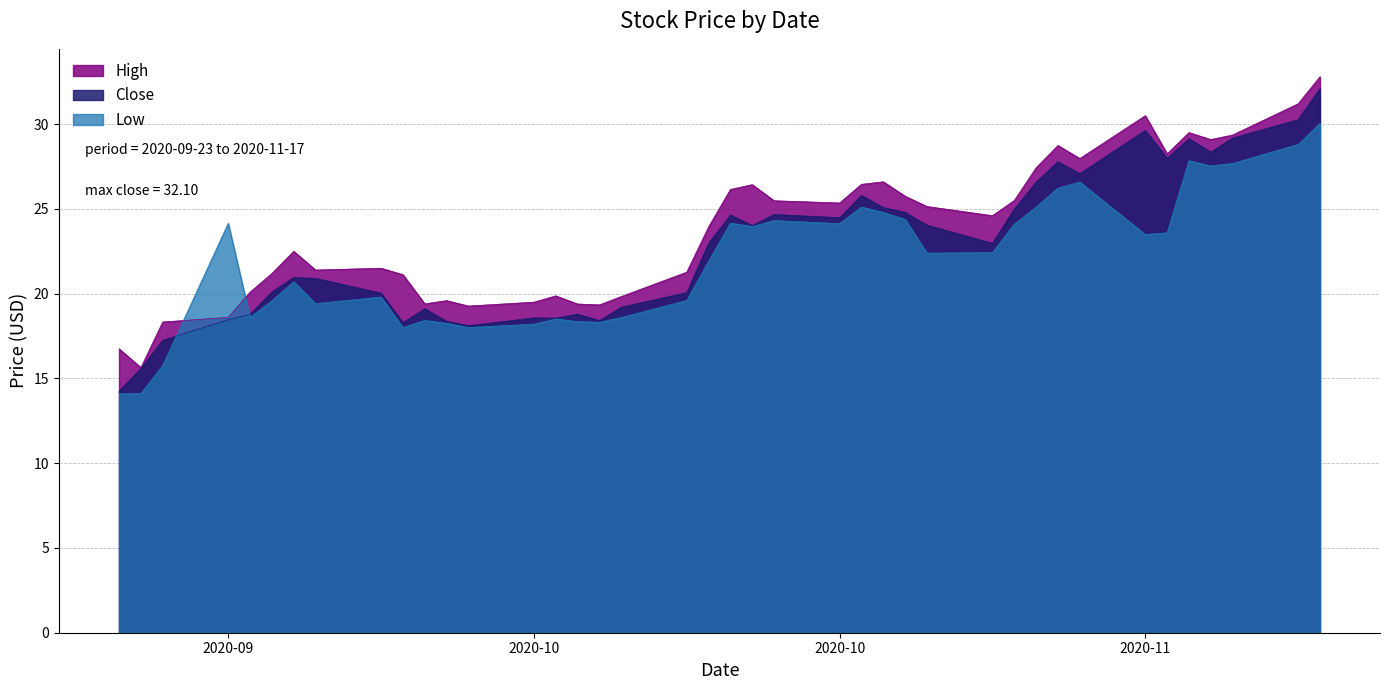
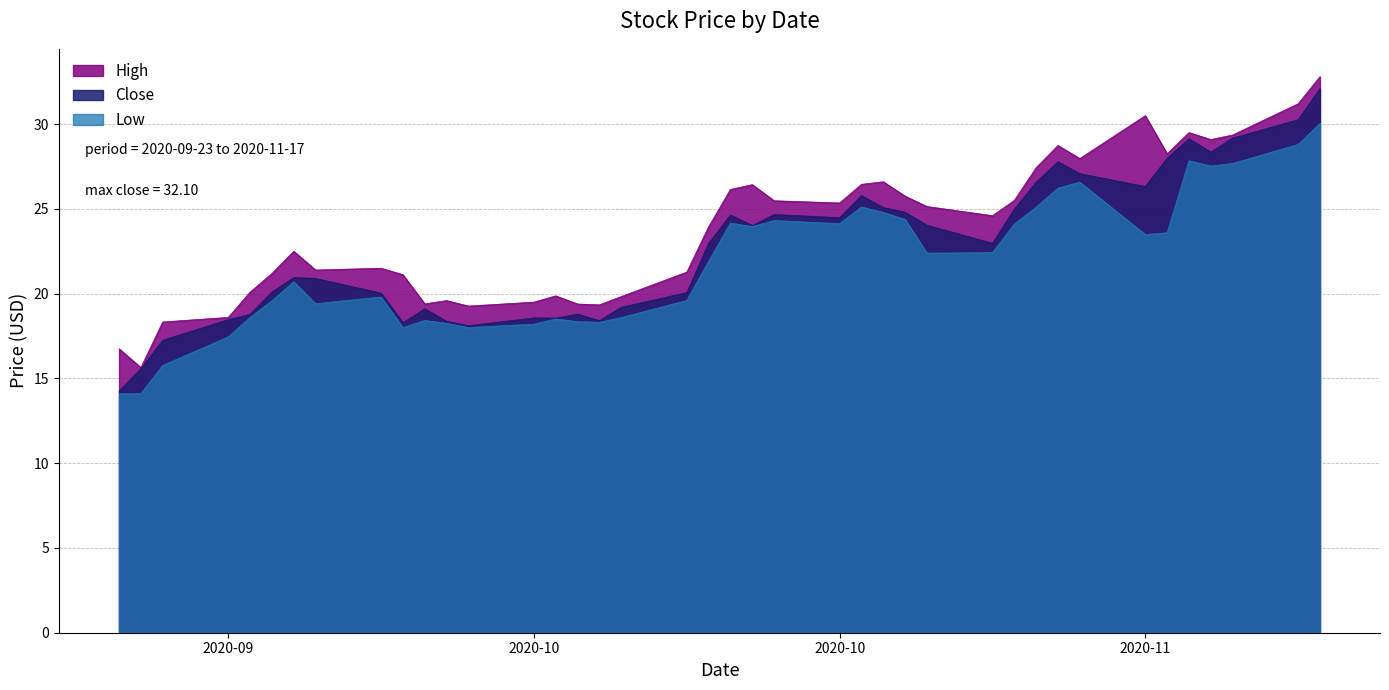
  {
    "High": {
      "2020-11": 30.5
    },
    "Close": {
-     "2020-11": 29.6
+     "2020-11": 26.3
    },
    "Low": {
-     "2020-09": 24.1,
+     "2020-09": 17.5,
      "2020-11": 23.5
    }
  }
